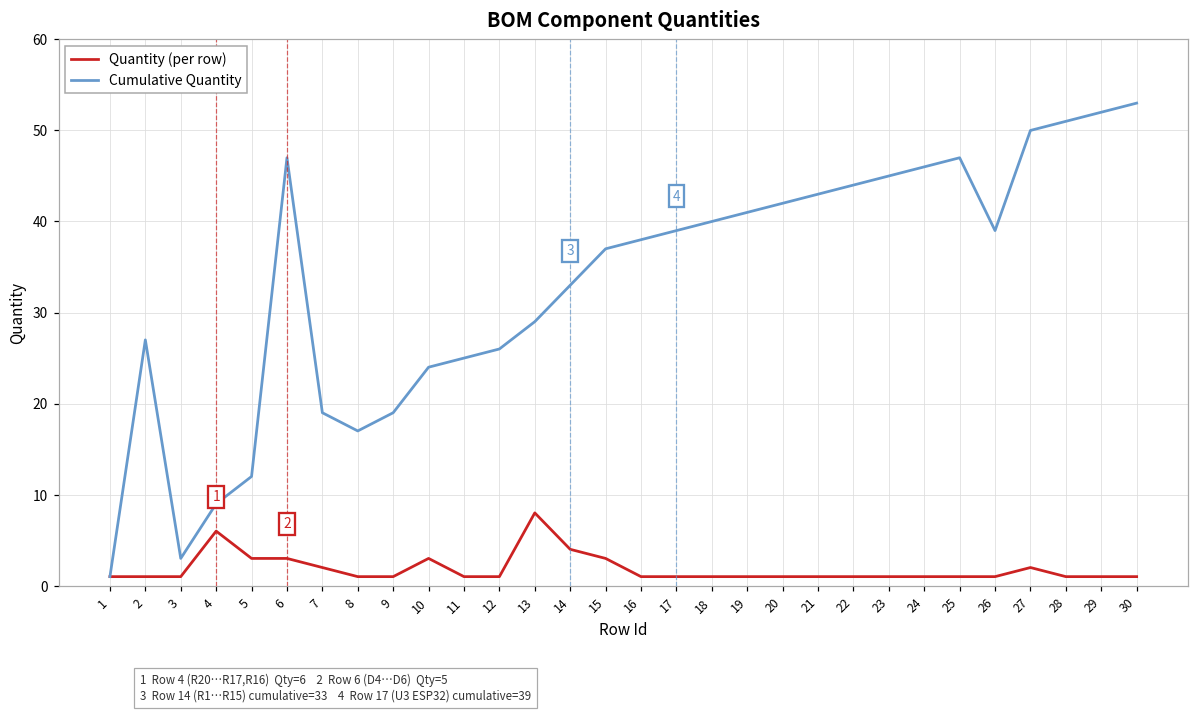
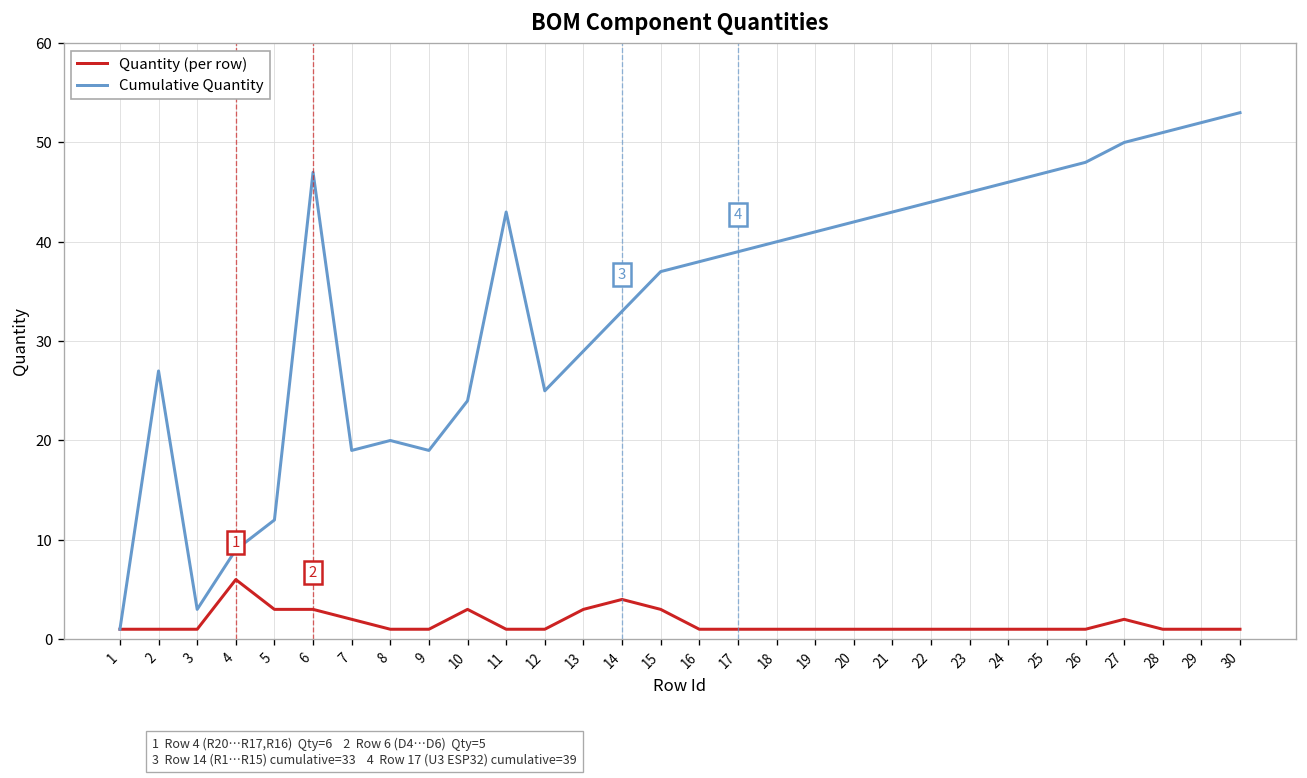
  {
    "Quantity (per row)": {
      "2": 1,
      "3": 1,
      "4": 6,
      "5": 3,
      "7": 2,
      "8": 1,
      "9": 1,
      "10": 3,
      "11": 1,
      "12": 1,
-     "13": 8,
+     "13": 3,
      "14": 4,
      "15": 3,
      "16": 1,
      "17": 1,
      "18": 1,
      "19": 1,
      "20": 1,
      "21": 1,
      "22": 1,
      "23": 1,
      "24": 1,
      "25": 1,
      "26": 1,
      "27": 2,
      "28": 1,
      "29": 1,
      "30": 1
    },
    "Cumulative Quantity": {
      "2": 27,
      "3": 3,
      "5": 12,
      "6": 47,
      "7": 19,
-     "8": 17,
+     "8": 20,
      "9": 19,
      "10": 24,
-     "11": 25,
-     "12": 26,
+     "11": 43,
+     "12": 25,
      "13": 29,
      "15": 37,
      "16": 38,
      "18": 40,
      "19": 41,
      "20": 42,
      "21": 43,
      "22": 44,
      "23": 45,
      "24": 46,
      "25": 47,
-     "26": 39,
+     "26": 48,
      "27": 50,
      "28": 51,
      "29": 52,
      "30": 53
    }
  }
